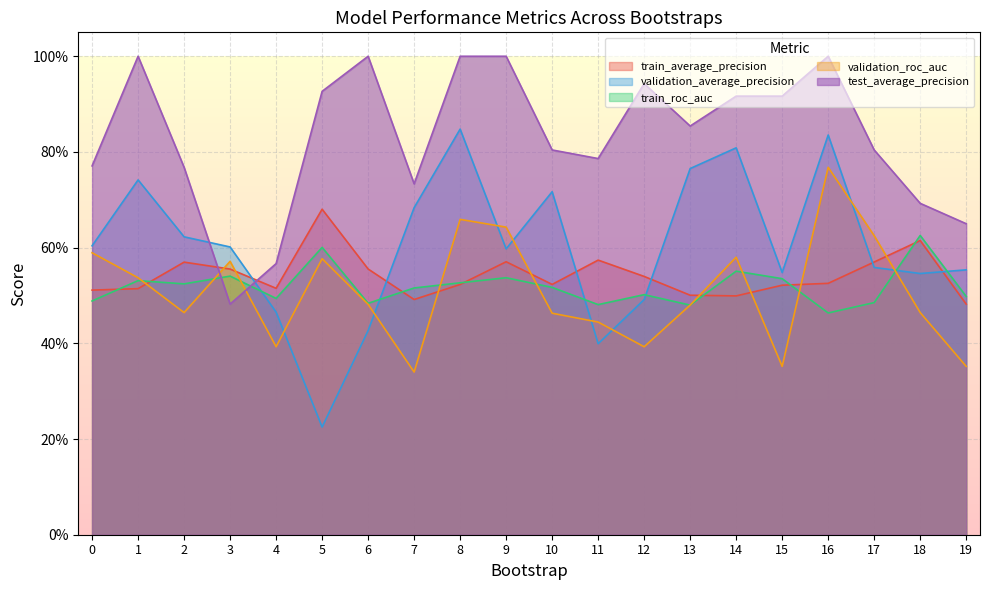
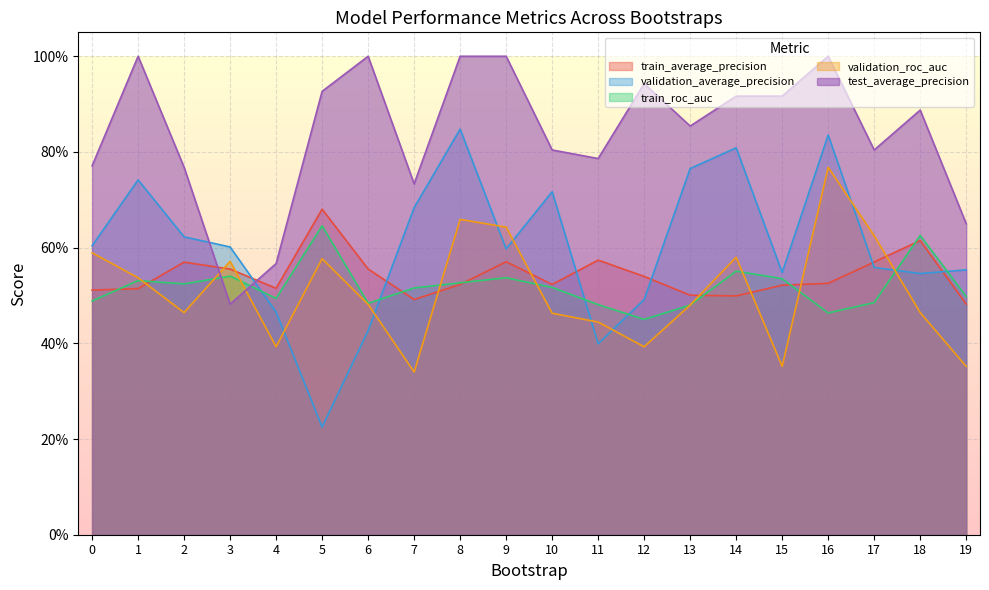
  {
    "validation_average_precision": {
      "0": "60%",
      "1": "74%",
      "2": "62%",
      "3": "60%",
      "4": "47%",
      "5": "23%",
      "6": "43%",
      "7": "68%",
      "8": "85%",
      "9": "60%",
      "10": "72%",
      "11": "40%",
      "12": "49%",
      "13": "77%",
      "14": "81%",
      "15": "55%",
      "16": "84%",
      "17": "56%",
      "18": "55%",
      "19": "55%"
    },
    "train_roc_auc": {
      "0": "49%",
      "1": "53%",
      "2": "52%",
      "3": "54%",
      "4": "49%",
-     "5": "60%",
+     "5": "65%",
      "7": "52%",
      "9": "54%",
      "10": "52%",
      "11": "48%",
-     "12": "50%",
+     "12": "45%",
      "14": "55%",
      "15": "54%",
      "16": "46%",
      "17": "49%",
      "18": "63%",
      "19": "50%"
    },
    "test_average_precision": {
      "0": "77%",
      "1": "100%",
      "2": "77%",
      "3": "48%",
      "4": "57%",
      "5": "93%",
      "6": "100%",
      "7": "73%",
      "8": "100%",
      "9": "100%",
      "10": "80%",
      "11": "79%",
      "13": "85%",
      "17": "80%",
-     "18": "69%",
+     "18": "89%",
      "19": "65%"
    }
  }
